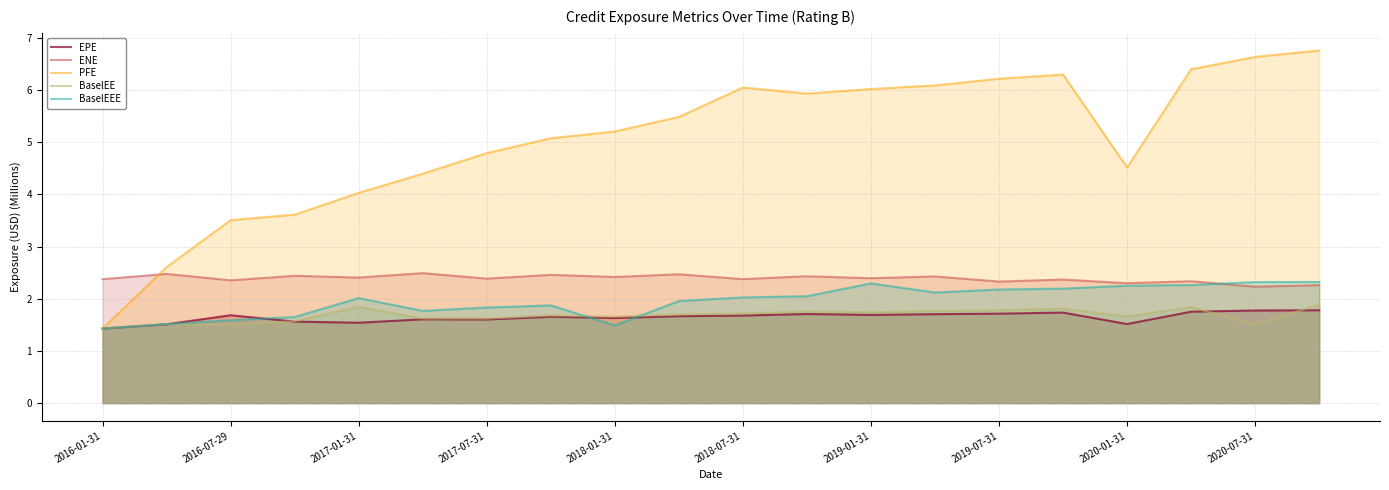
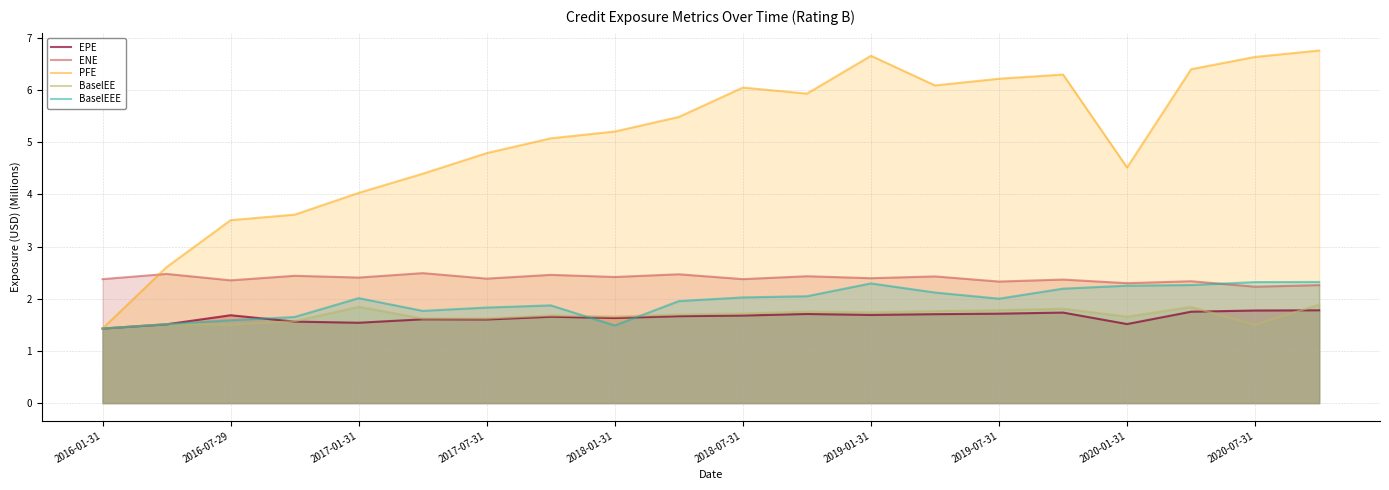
  {
    "EPE": {
      "2016-07-29": 1.7,
      "2017-01-31": 1.5,
      "2019-01-31": 1.7,
      "2019-07-31": 1.7,
      "2020-01-31": 1.5,
      "2020-07-31": 1.8
    },
    "ENE": {
      "2016-01-31": 2.4,
      "2016-07-29": 2.4,
      "2017-01-31": 2.4,
      "2017-07-31": 2.4,
      "2018-01-31": 2.4,
      "2018-07-31": 2.4,
      "2019-01-31": 2.4,
      "2019-07-31": 2.3,
      "2020-07-31": 2.2
    },
    "PFE": {
      "2016-07-29": 3.5,
      "2017-01-31": 4.0,
      "2017-07-31": 4.8,
      "2018-01-31": 5.2,
      "2018-07-31": 6.0,
-     "2019-01-31": 6.0,
+     "2019-01-31": 6.7,
      "2019-07-31": 6.2,
      "2020-01-31": 4.5,
      "2020-07-31": 6.6
    },
    "BaselEE": {
      "2016-07-29": 1.5,
      "2017-01-31": 1.8,
      "2019-01-31": 1.7,
      "2019-07-31": 1.8,
      "2020-01-31": 1.7,
      "2020-07-31": 1.5
    },
    "BaselEEE": {
      "2016-07-29": 1.6,
      "2017-01-31": 2.0,
      "2017-07-31": 1.8,
      "2018-01-31": 1.5,
      "2018-07-31": 2.0,
      "2019-01-31": 2.3,
-     "2019-07-31": 2.2,
+     "2019-07-31": 2.0,
      "2020-07-31": 2.3
    }
  }
